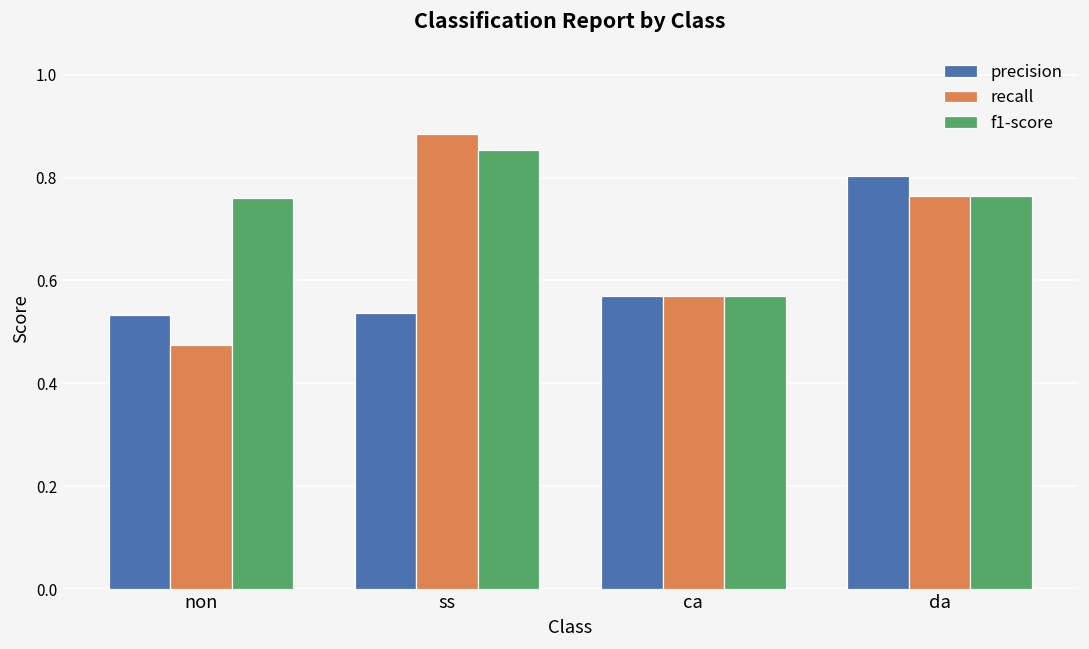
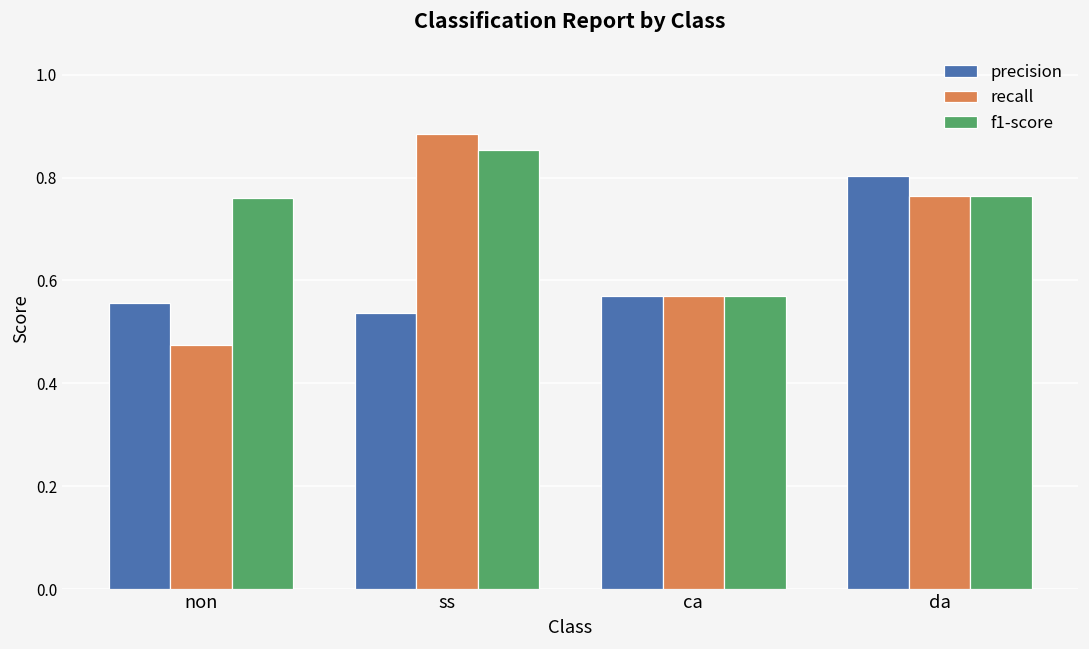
  {
    "precision": {
-     "non": 0.53,
+     "non": 0.56,
      "ss": 0.54,
      "ca": 0.57,
      "da": 0.80
    },
    "recall": {
      "non": 0.47,
      "ss": 0.89,
      "ca": 0.57,
      "da": 0.76
    },
    "f1-score": {
      "non": 0.76,
      "ss": 0.85,
      "ca": 0.57,
      "da": 0.76
    }
  }
